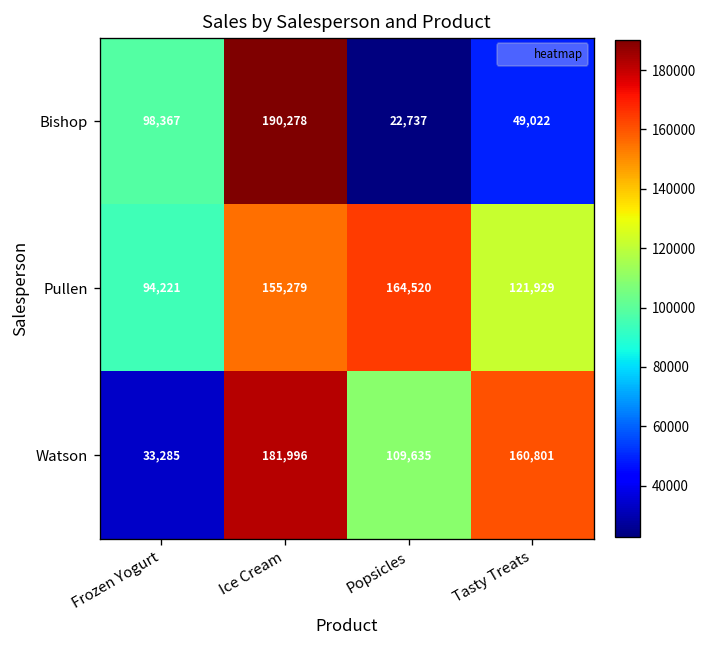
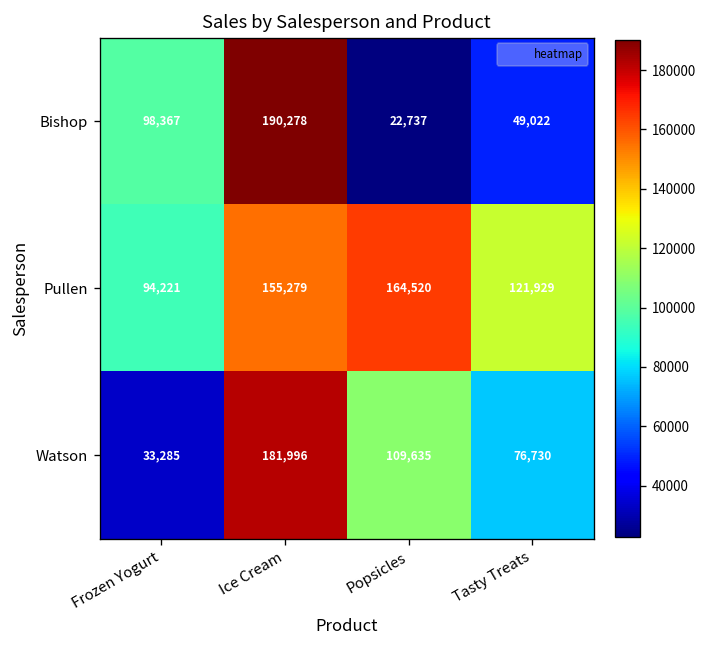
  {
    "Bishop": {
      "Frozen Yogurt": "98,367",
      "Ice Cream": "190,278",
      "Popsicles": "22,737",
      "Tasty Treats": "49,022"
    },
    "Pullen": {
      "Frozen Yogurt": "94,221",
      "Ice Cream": "155,279",
      "Popsicles": "164,520",
      "Tasty Treats": "121,929"
    },
    "Watson": {
      "Frozen Yogurt": "33,285",
      "Ice Cream": "181,996",
      "Popsicles": "109,635",
-     "Tasty Treats": "160,801"
+     "Tasty Treats": "76,730"
    }
  }
